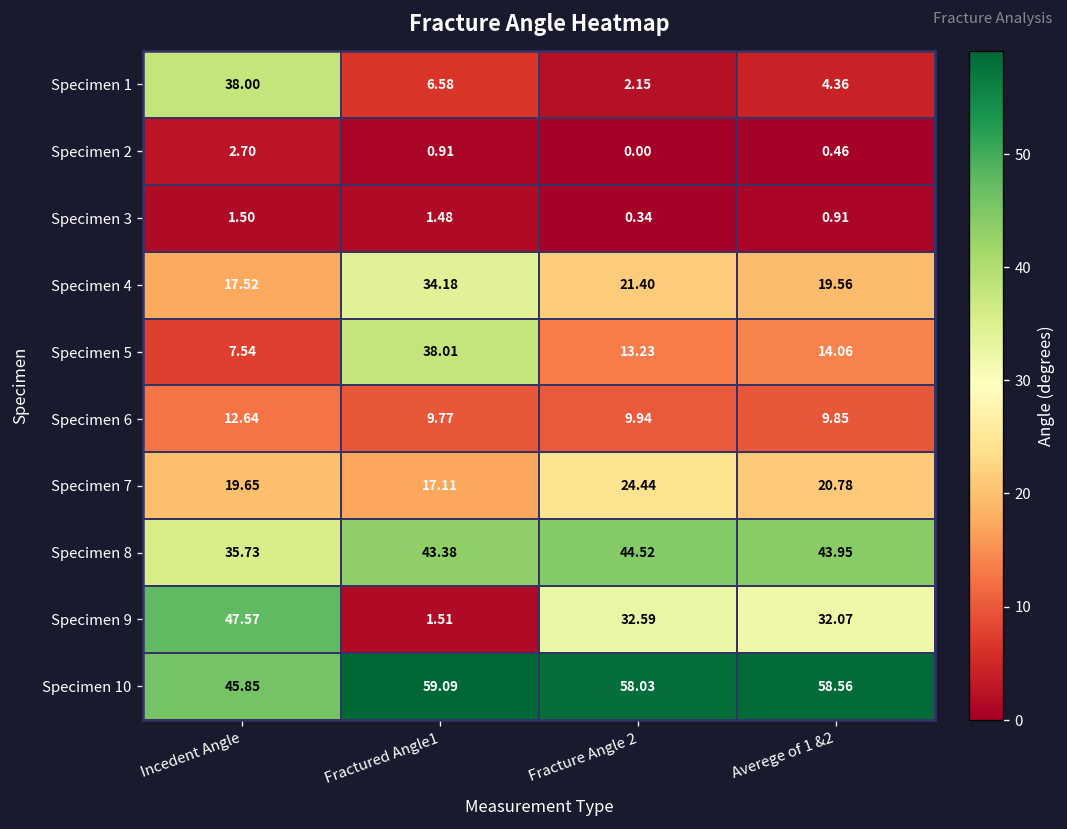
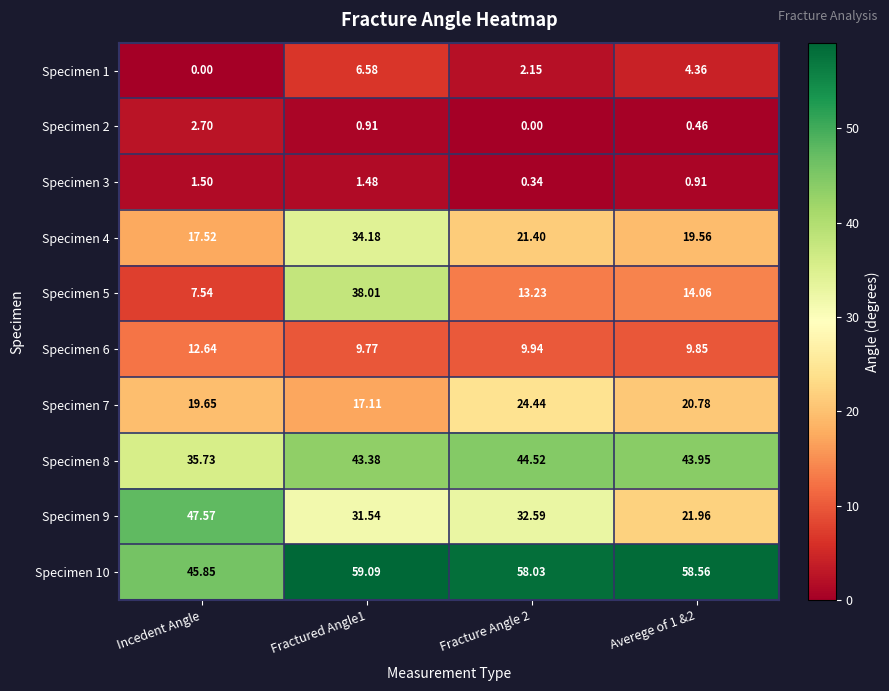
  {
    "Specimen 1": {
-     "Incedent Angle": 38.00,
+     "Incedent Angle": 0.00,
      "Fractured Angle1": 6.58,
      "Fracture Angle 2": 2.15,
      "Averege of 1 &2": 4.36
    },
    "Specimen 2": {
      "Incedent Angle": 2.70,
      "Fractured Angle1": 0.91,
      "Fracture Angle 2": 0.00,
      "Averege of 1 &2": 0.46
    },
    "Specimen 3": {
      "Incedent Angle": 1.50,
      "Fractured Angle1": 1.48,
      "Fracture Angle 2": 0.34,
      "Averege of 1 &2": 0.91
    },
    "Specimen 4": {
      "Incedent Angle": 17.52,
      "Fractured Angle1": 34.18,
      "Fracture Angle 2": 21.40,
      "Averege of 1 &2": 19.56
    },
    "Specimen 5": {
      "Incedent Angle": 7.54,
      "Fractured Angle1": 38.01,
      "Fracture Angle 2": 13.23,
      "Averege of 1 &2": 14.06
    },
    "Specimen 6": {
      "Incedent Angle": 12.64,
      "Fractured Angle1": 9.77,
      "Fracture Angle 2": 9.94,
      "Averege of 1 &2": 9.85
    },
    "Specimen 7": {
      "Incedent Angle": 19.65,
      "Fractured Angle1": 17.11,
      "Fracture Angle 2": 24.44,
      "Averege of 1 &2": 20.78
    },
    "Specimen 8": {
      "Incedent Angle": 35.73,
      "Fractured Angle1": 43.38,
      "Fracture Angle 2": 44.52,
      "Averege of 1 &2": 43.95
    },
    "Specimen 9": {
      "Incedent Angle": 47.57,
-     "Fractured Angle1": 1.51,
+     "Fractured Angle1": 31.54,
      "Fracture Angle 2": 32.59,
-     "Averege of 1 &2": 32.07
+     "Averege of 1 &2": 21.96
    },
    "Specimen 10": {
      "Incedent Angle": 45.85,
      "Fractured Angle1": 59.09,
      "Fracture Angle 2": 58.03,
      "Averege of 1 &2": 58.56
    }
  }
